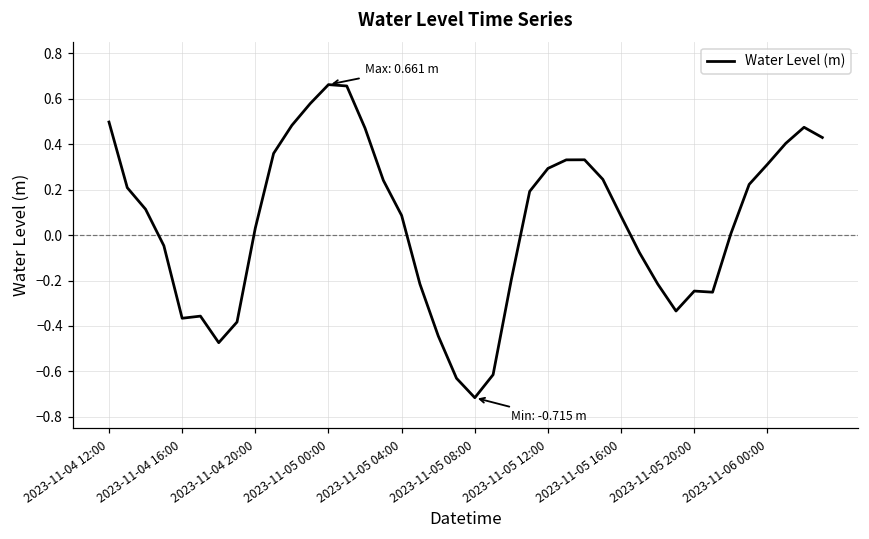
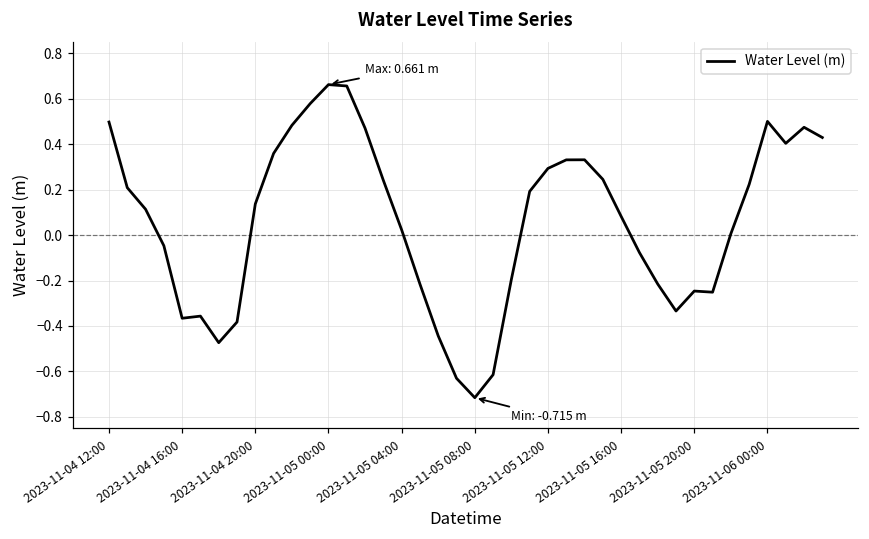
  {
    "2023-11-04 12:00": 0.50,
    "2023-11-04 16:00": -0.37,
-   "2023-11-04 20:00": 0.03,
+   "2023-11-04 20:00": 0.14,
    "2023-11-05 00:00": 0.66,
-   "2023-11-05 04:00": 0.09,
+   "2023-11-05 04:00": 0.02,
    "2023-11-05 12:00": 0.29,
    "2023-11-05 16:00": 0.08,
    "2023-11-05 20:00": -0.25,
-   "2023-11-06 00:00": 0.31
+   "2023-11-06 00:00": 0.50
  }
